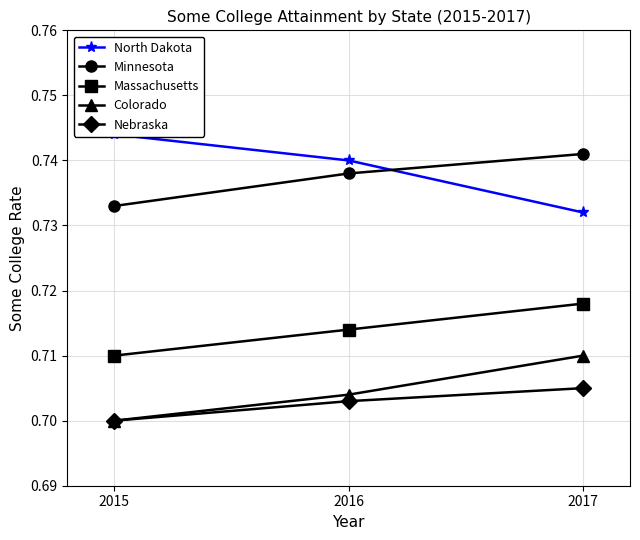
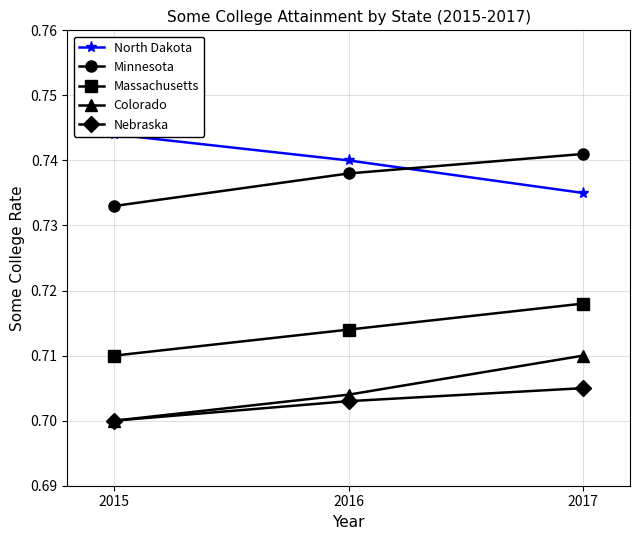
  {
    "North Dakota": {
      "2016": 0.740,
-     "2017": 0.732
+     "2017": 0.735
    }
  }
